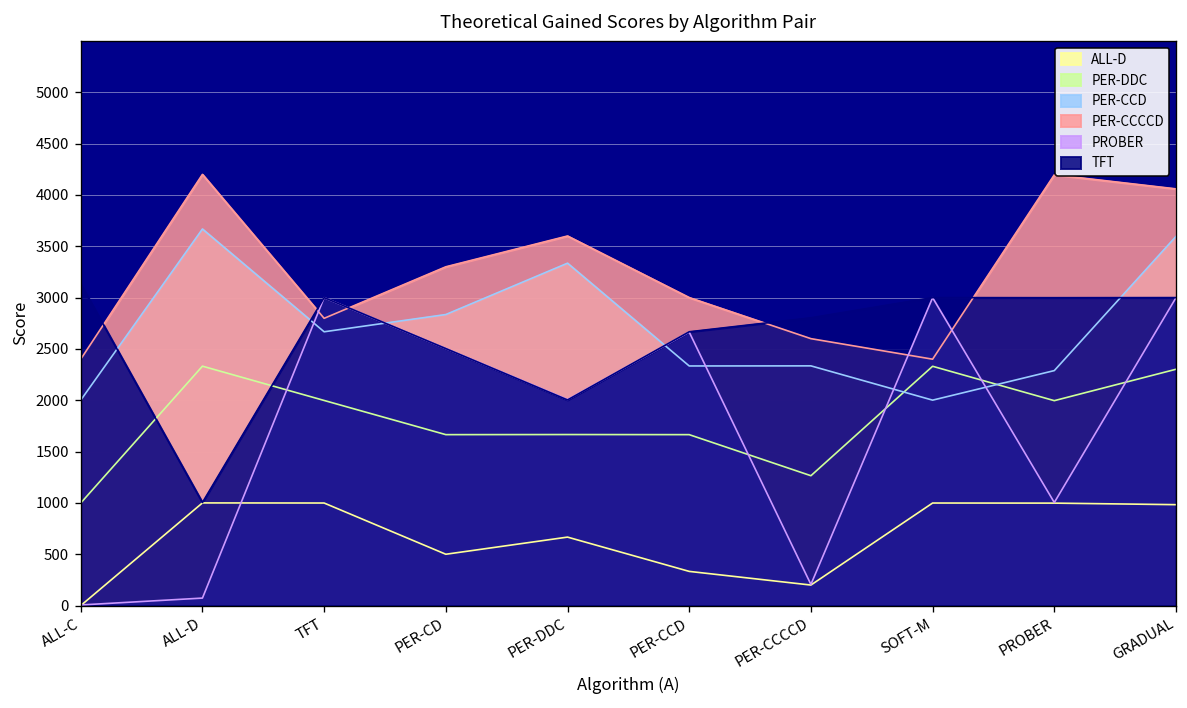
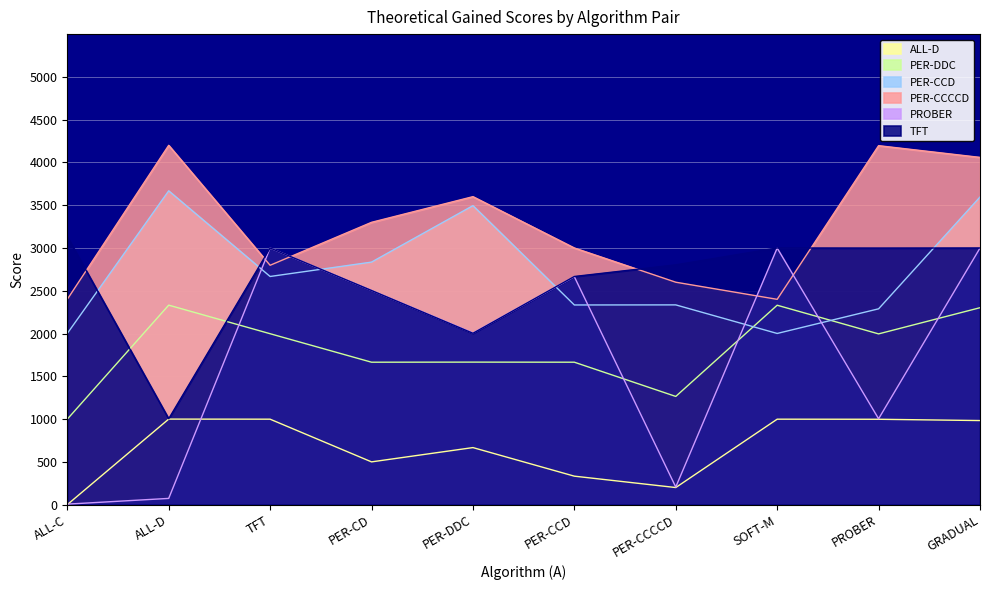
  {
    "PER-CCD": {
      "ALL-C": 2000,
      "ALL-D": 3700,
      "TFT": 2700,
      "PER-CD": 2800,
-     "PER-DDC": 3300,
+     "PER-DDC": 3500,
      "PER-CCD": 2300,
      "PER-CCCCD": 2300,
      "SOFT-M": 2000,
      "PROBER": 2300,
      "GRADUAL": 3600
    },
    "PER-CCCCD": {
      "ALL-C": 2400,
      "ALL-D": 4200,
      "TFT": 2800,
      "PER-CD": 3300,
      "PER-DDC": 3600,
      "PER-CCD": 3000,
      "PER-CCCCD": 2600,
      "SOFT-M": 2400,
      "PROBER": 4200,
      "GRADUAL": 4100
    },
    "PROBER": {
      "ALL-D": 100
    },
    "TFT": {
      "ALL-C": 3100,
      "PER-CCCCD": 2800,
      "PROBER": 3000
    }
  }
